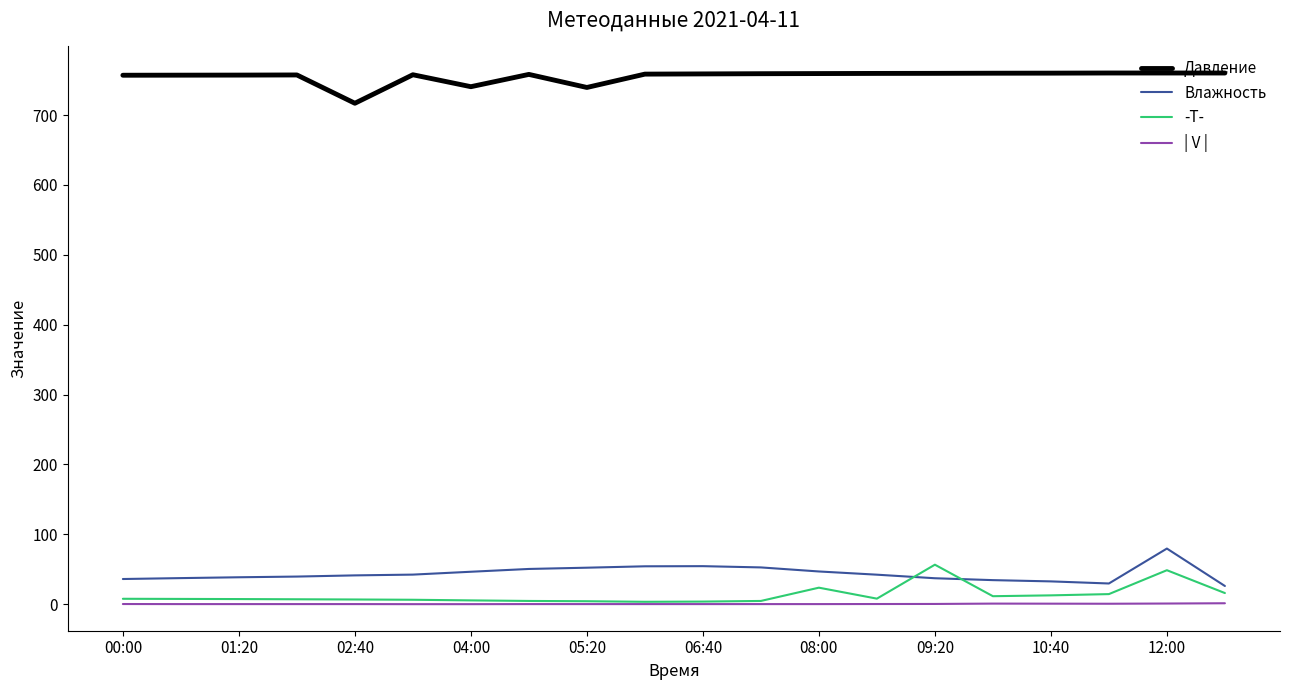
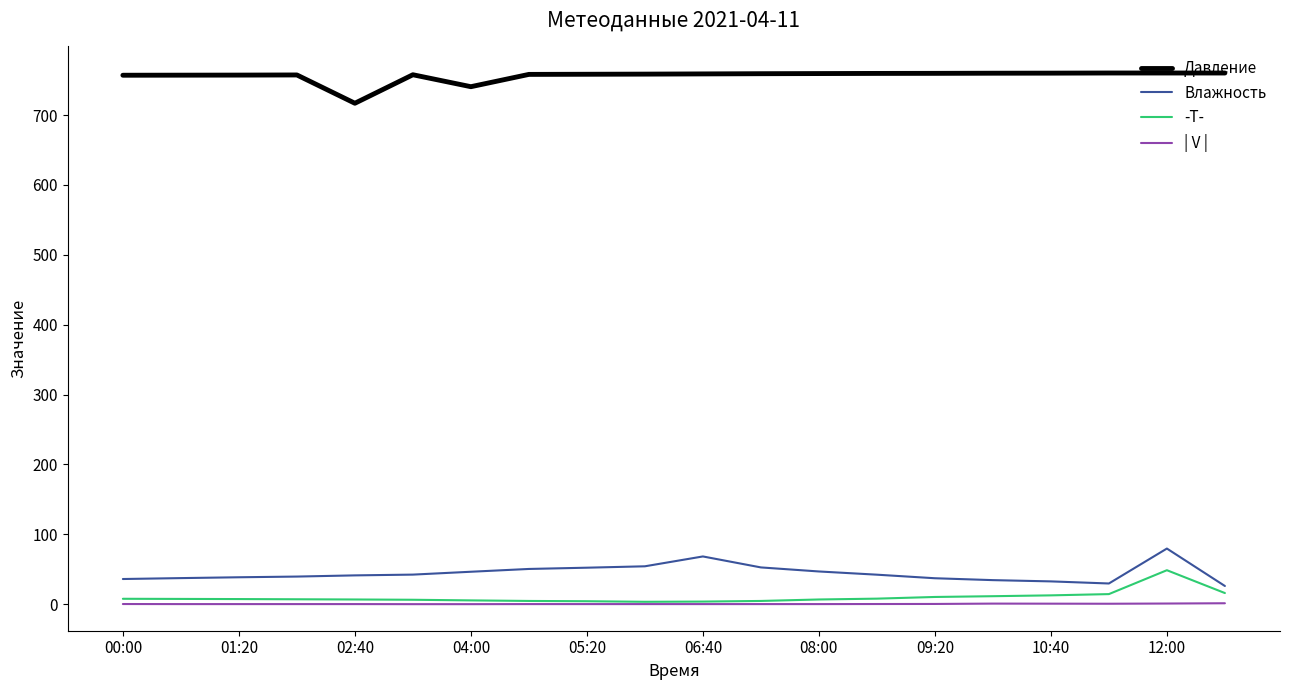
  {
    "Давление": {
      "00:00": 760,
      "01:20": 760,
      "02:40": 720,
      "04:00": 740,
-     "05:20": 740,
+     "05:20": 760,
      "06:40": 760,
      "08:00": 760,
      "09:20": 760,
      "10:40": 760,
      "12:00": 760
    },
    "Влажность": {
      "00:00": 40,
      "01:20": 40,
      "02:40": 40,
      "04:00": 50,
      "05:20": 50,
-     "06:40": 50,
+     "06:40": 70,
      "08:00": 50,
      "09:20": 40,
      "10:40": 30,
      "12:00": 80
    },
    "-T-": {
      "00:00": 10,
      "01:20": 10,
      "02:40": 10,
      "04:00": 10,
      "05:20": 0,
-     "08:00": 20,
-     "09:20": 60,
+     "08:00": 10,
+     "09:20": 10,
      "10:40": 10,
      "12:00": 50
    },
    "| V |": {
      "00:00": 0,
      "01:20": 0,
      "02:40": 0,
      "04:00": 0,
      "05:20": 0,
      "08:00": 0,
      "09:20": 0,
      "10:40": 0,
      "12:00": 0
    }
  }
